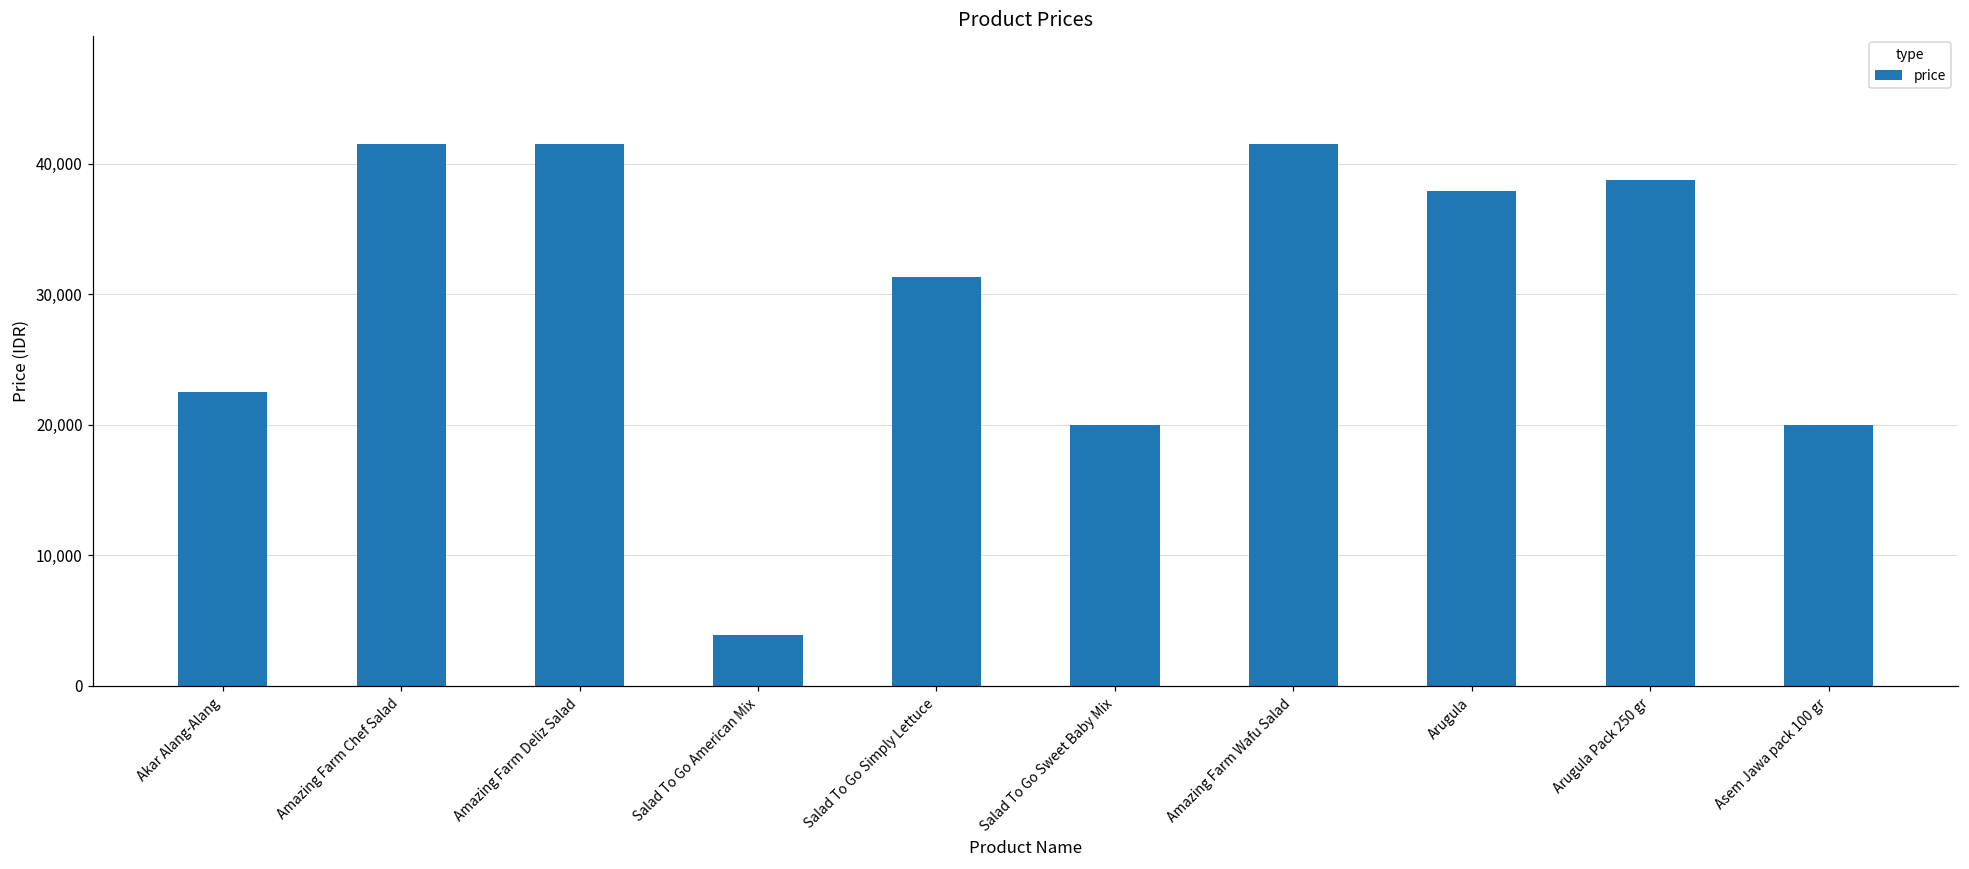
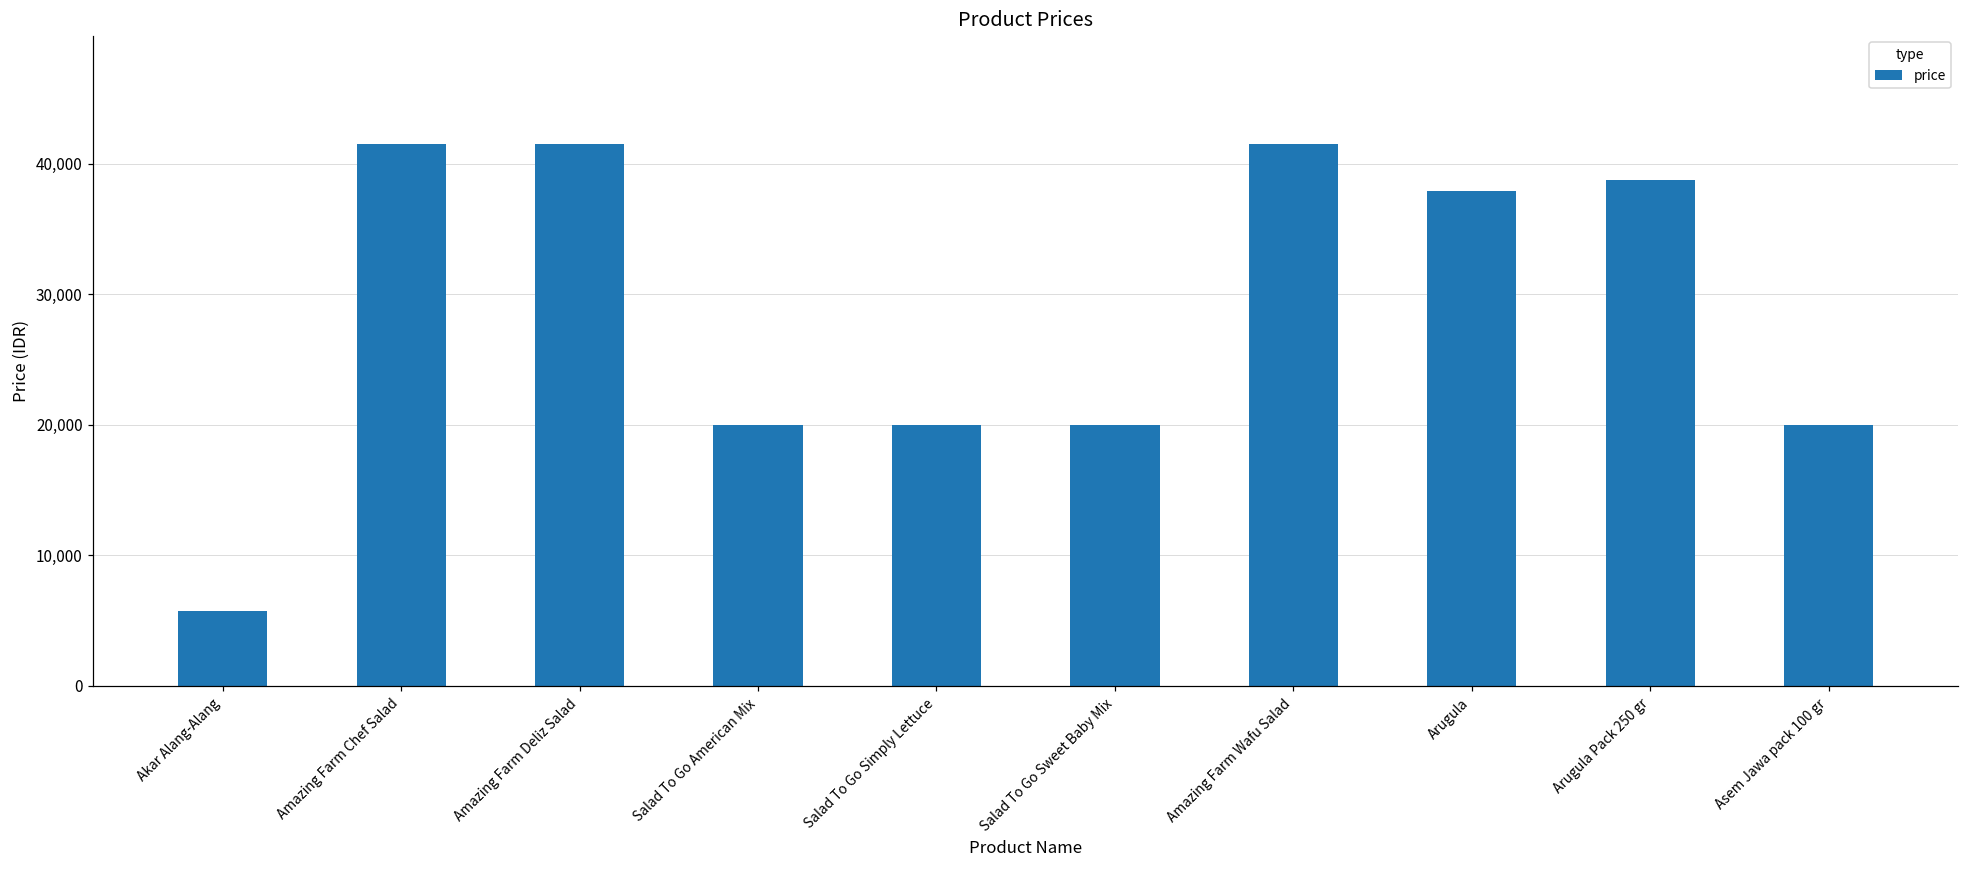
  {
-   "Akar Alang-Alang": "22,500",
+   "Akar Alang-Alang": "5,800",
    "Amazing Farm Chef Salad": "41,500",
    "Amazing Farm Deliz Salad": "41,500",
-   "Salad To Go American Mix": "3,900",
-   "Salad To Go Simply Lettuce": "31,300",
+   "Salad To Go American Mix": "20,000",
+   "Salad To Go Simply Lettuce": "20,000",
    "Salad To Go Sweet Baby Mix": "20,000",
    "Amazing Farm Wafu Salad": "41,500",
    "Arugula": "37,900",
    "Arugula Pack 250 gr": "38,800",
    "Asem Jawa pack 100 gr": "20,000"
  }
